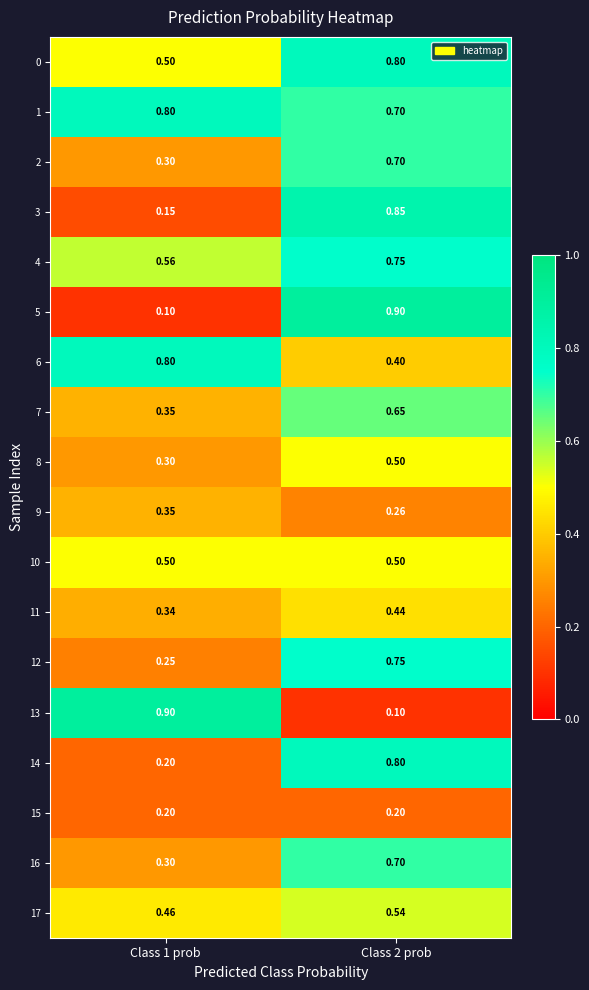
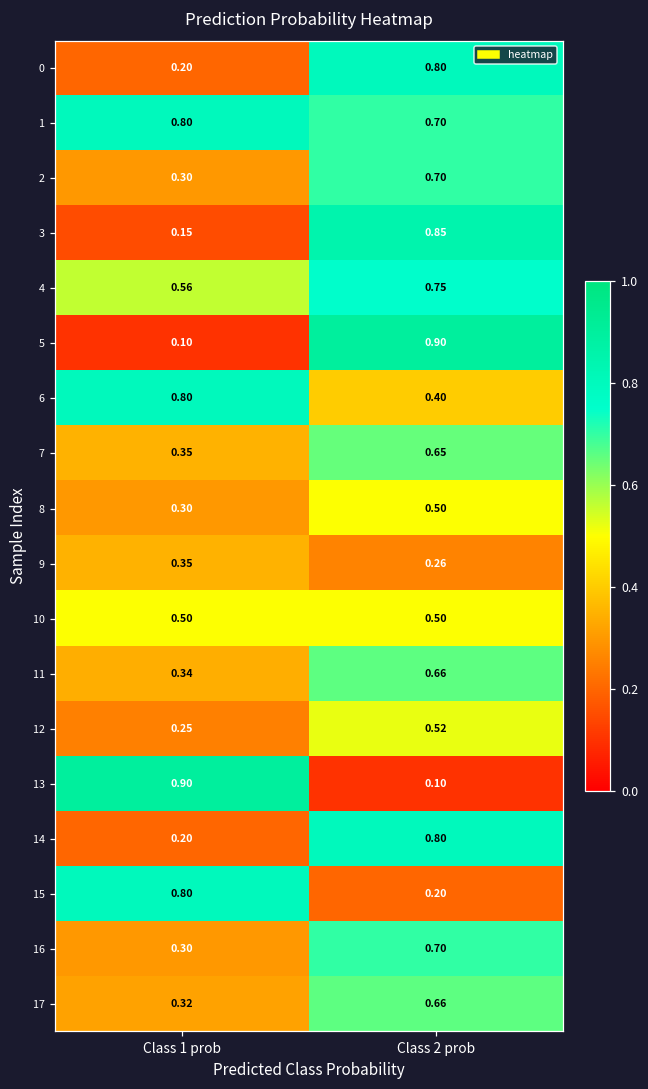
  {
    "0": {
-     "Class 1 prob": 0.50,
+     "Class 1 prob": 0.20,
      "Class 2 prob": 0.80
    },
    "1": {
      "Class 1 prob": 0.80,
      "Class 2 prob": 0.70
    },
    "2": {
      "Class 1 prob": 0.30,
      "Class 2 prob": 0.70
    },
    "3": {
      "Class 1 prob": 0.15,
      "Class 2 prob": 0.85
    },
    "4": {
      "Class 1 prob": 0.56,
      "Class 2 prob": 0.75
    },
    "5": {
      "Class 1 prob": 0.10,
      "Class 2 prob": 0.90
    },
    "6": {
      "Class 1 prob": 0.80,
      "Class 2 prob": 0.40
    },
    "7": {
      "Class 1 prob": 0.35,
      "Class 2 prob": 0.65
    },
    "8": {
      "Class 1 prob": 0.30,
      "Class 2 prob": 0.50
    },
    "9": {
      "Class 1 prob": 0.35,
      "Class 2 prob": 0.26
    },
    "10": {
      "Class 1 prob": 0.50,
      "Class 2 prob": 0.50
    },
    "11": {
      "Class 1 prob": 0.34,
-     "Class 2 prob": 0.44
+     "Class 2 prob": 0.66
    },
    "12": {
      "Class 1 prob": 0.25,
-     "Class 2 prob": 0.75
+     "Class 2 prob": 0.52
    },
    "13": {
      "Class 1 prob": 0.90,
      "Class 2 prob": 0.10
    },
    "14": {
      "Class 1 prob": 0.20,
      "Class 2 prob": 0.80
    },
    "15": {
-     "Class 1 prob": 0.20,
+     "Class 1 prob": 0.80,
      "Class 2 prob": 0.20
    },
    "16": {
      "Class 1 prob": 0.30,
      "Class 2 prob": 0.70
    },
    "17": {
-     "Class 1 prob": 0.46,
-     "Class 2 prob": 0.54
+     "Class 1 prob": 0.32,
+     "Class 2 prob": 0.66
    }
  }
